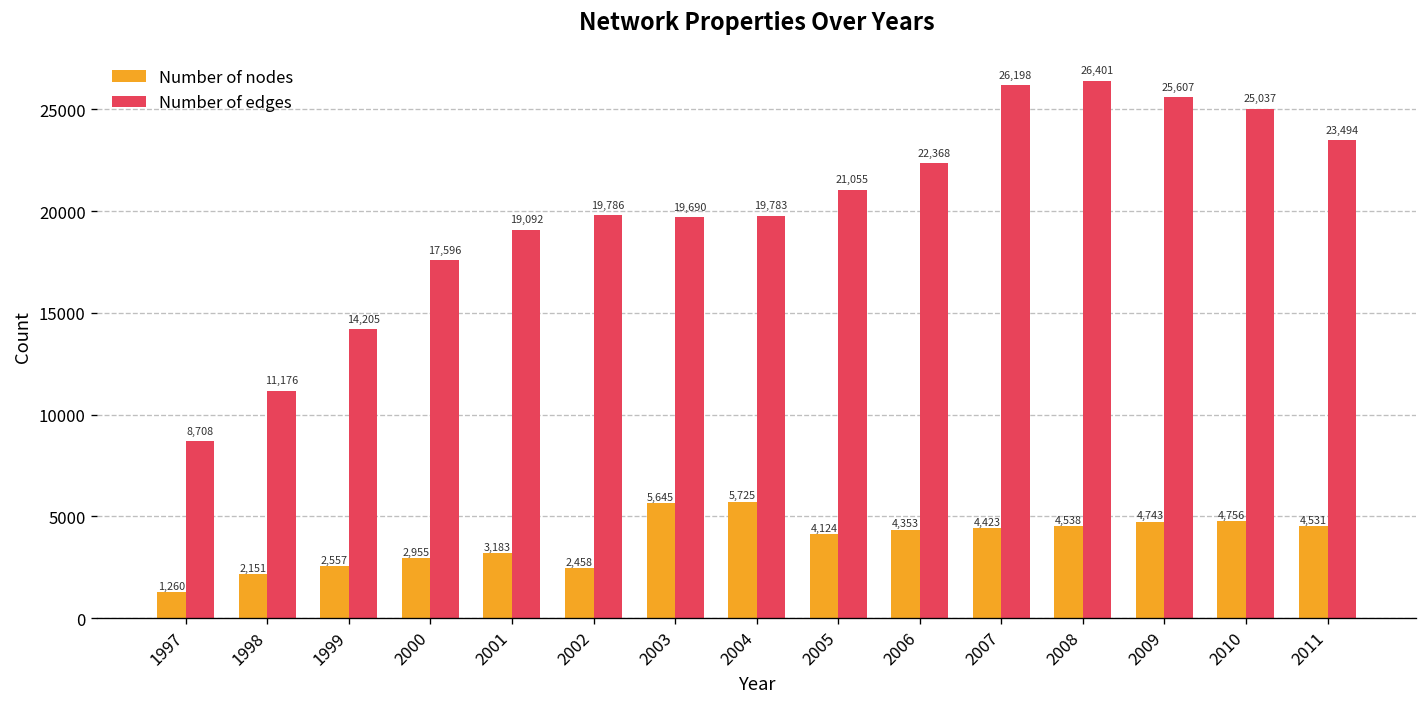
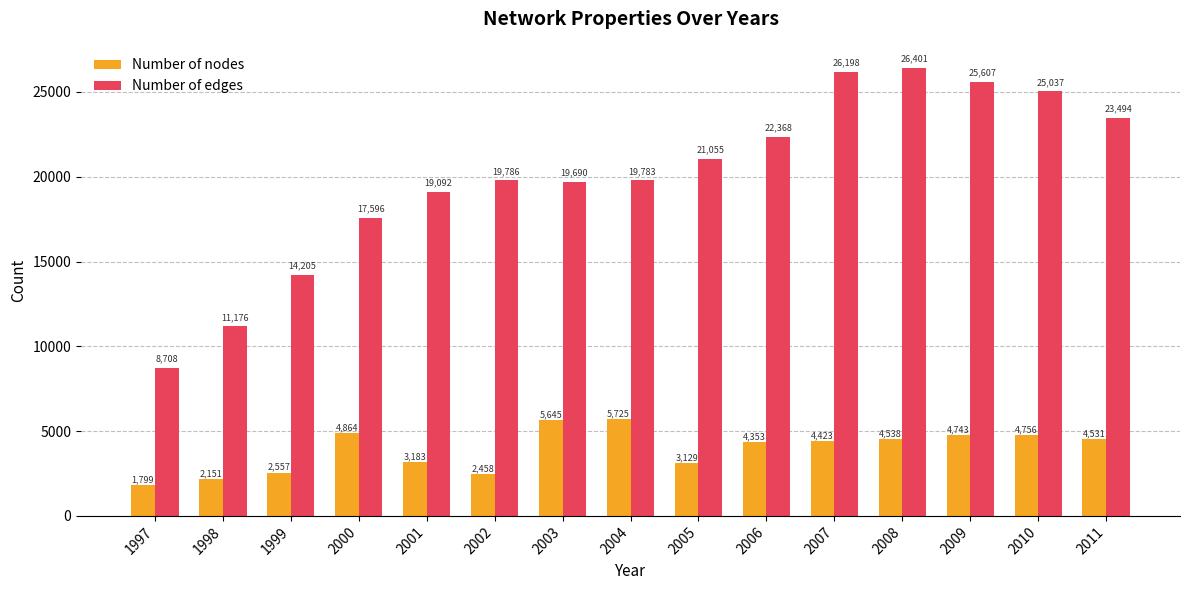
  {
    "Number of nodes": {
-     "1997": "1,260",
+     "1997": "1,799",
      "1998": "2,151",
      "1999": "2,557",
-     "2000": "2,955",
+     "2000": "4,864",
      "2001": "3,183",
      "2002": "2,458",
      "2003": "5,645",
      "2004": "5,725",
-     "2005": "4,124",
+     "2005": "3,129",
      "2006": "4,353",
      "2007": "4,423",
      "2008": "4,538",
      "2009": "4,743",
      "2010": "4,756",
      "2011": "4,531"
    },
    "Number of edges": {
      "1997": "8,708",
      "1998": "11,176",
      "1999": "14,205",
      "2000": "17,596",
      "2001": "19,092",
      "2002": "19,786",
      "2003": "19,690",
      "2004": "19,783",
      "2005": "21,055",
      "2006": "22,368",
      "2007": "26,198",
      "2008": "26,401",
      "2009": "25,607",
      "2010": "25,037",
      "2011": "23,494"
    }
  }
